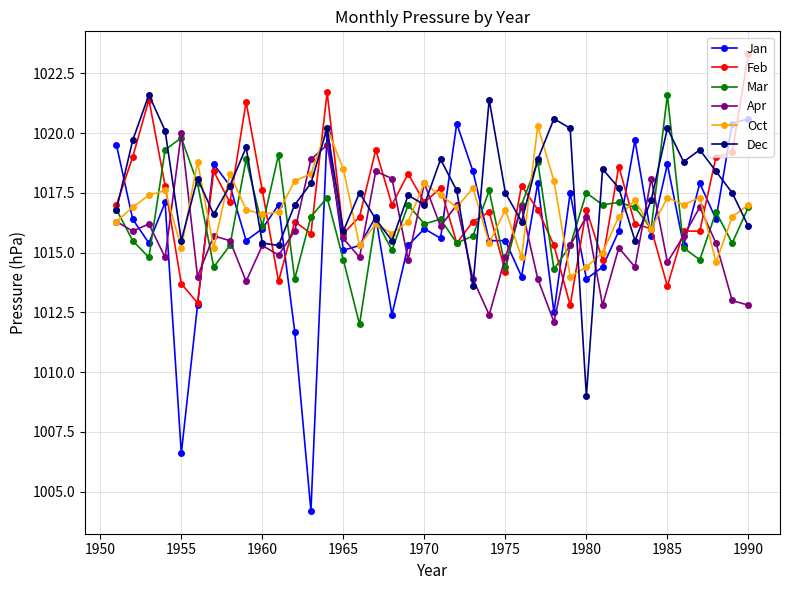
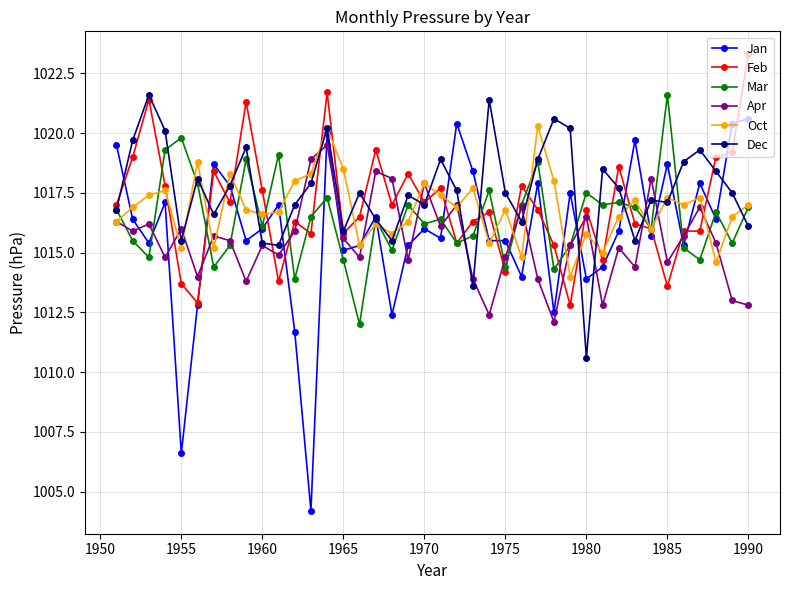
  {
    "Jan": {
      "1955": 1006.6,
      "1965": 1015.1,
      "1970": 1016.0,
      "1975": 1015.5,
      "1980": 1013.9,
      "1985": 1018.7
    },
    "Feb": {
      "1955": 1013.7,
      "1960": 1017.6,
      "1975": 1014.2,
      "1980": 1016.8,
      "1985": 1013.6
    },
    "Mar": {
      "1955": 1019.8,
      "1965": 1014.7,
      "1970": 1016.2,
      "1975": 1014.4,
      "1980": 1017.5,
      "1985": 1021.6
    },
    "Apr": {
-     "1955": 1020,
+     "1955": 1016,
      "1965": 1015.6,
      "1975": 1014.8,
      "1980": 1016.5,
      "1985": 1014.6,
      "1990": 1012.8
    },
    "Oct": {
      "1955": 1015.2,
      "1960": 1016.6,
      "1965": 1018.5,
      "1975": 1016.8,
-     "1980": 1014.4,
+     "1980": 1015.8,
      "1985": 1017.3
    },
    "Dec": {
      "1955": 1015.5,
      "1975": 1017.5,
-     "1980": 1009.0,
-     "1985": 1020.2,
+     "1980": 1010.6,
+     "1985": 1017.1,
      "1990": 1016.1
    }
  }
